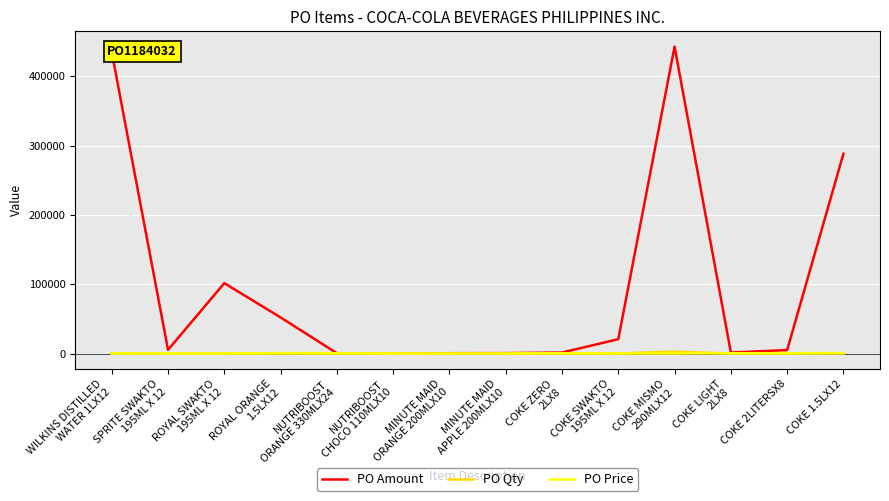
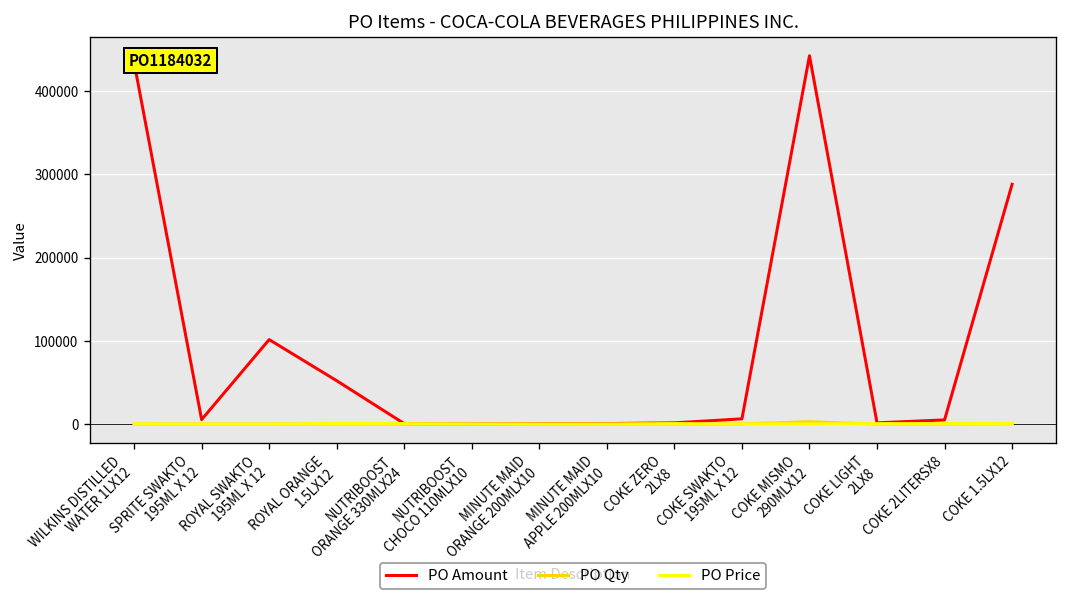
  {
    "PO Amount": {
      "SPRITE SWAKTO 195ML X 12": 10000,
      "ROYAL SWAKTO 195ML X 12": 100000,
      "ROYAL ORANGE 1.5LX12": 50000,
-     "COKE SWAKTO 195ML X 12": 20000,
+     "COKE SWAKTO 195ML X 12": 10000,
      "COKE MISMO 290MLX12": 440000,
      "COKE 2LITERSX8": 10000,
      "COKE 1.5LX12": 290000
    }
  }
